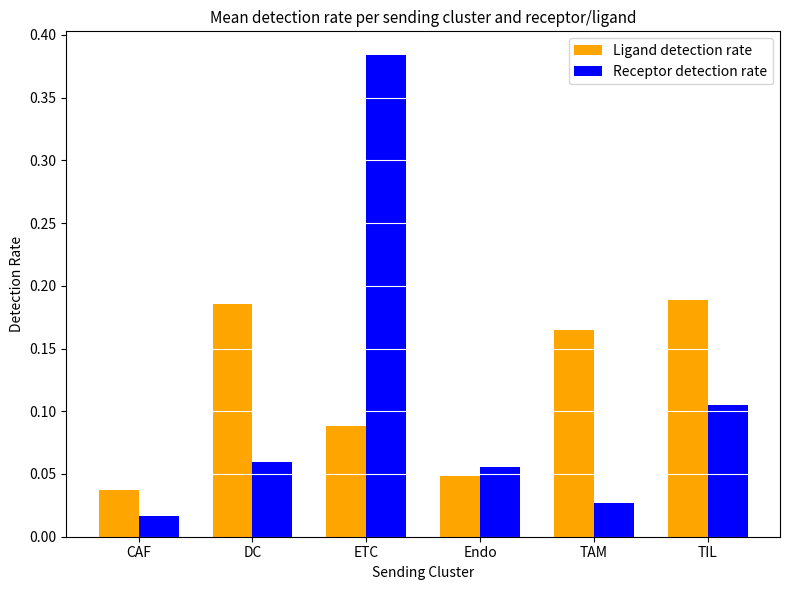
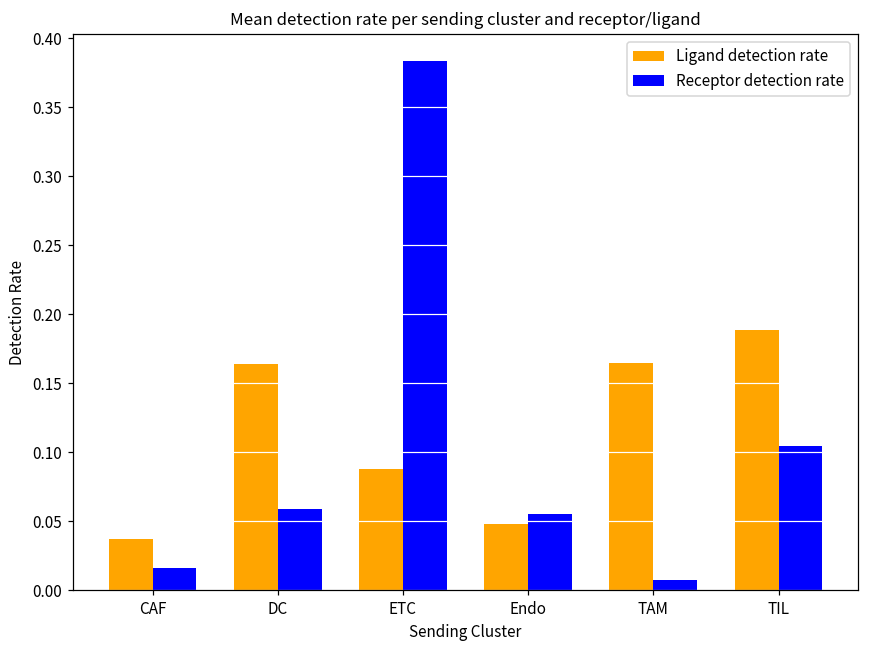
  {
    "Ligand detection rate": {
      "CAF": 0.037,
-     "DC": 0.186,
+     "DC": 0.164,
      "ETC": 0.088,
      "Endo": 0.048,
      "TAM": 0.164,
      "TIL": 0.188
    },
    "Receptor detection rate": {
      "CAF": 0.016,
      "DC": 0.059,
      "ETC": 0.384,
      "Endo": 0.055,
-     "TAM": 0.026,
+     "TAM": 0.007,
      "TIL": 0.105
    }
  }
